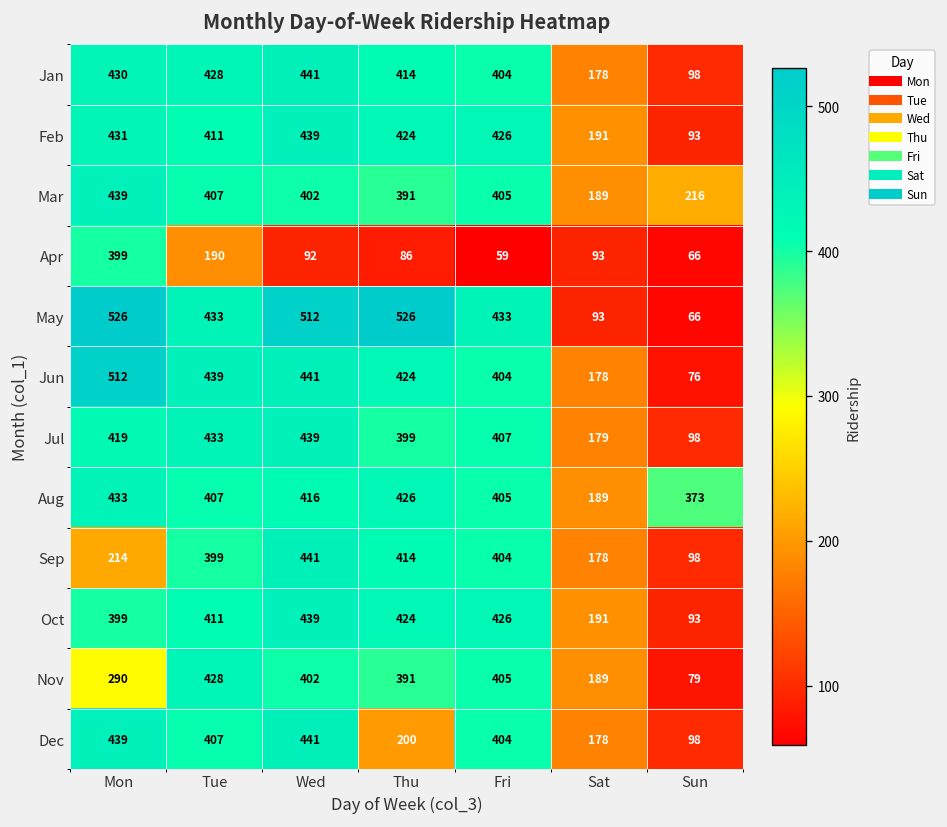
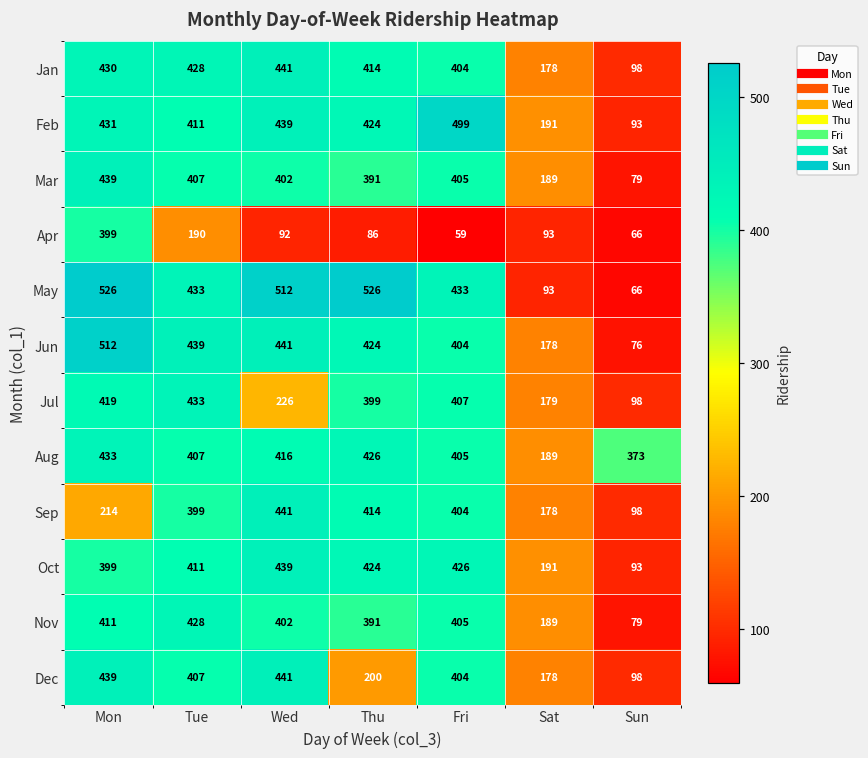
  {
    "Jan": {
      "Mon": 430,
      "Tue": 428,
      "Wed": 441,
      "Thu": 414,
      "Fri": 404,
      "Sat": 178,
      "Sun": 98
    },
    "Feb": {
      "Mon": 431,
      "Tue": 411,
      "Wed": 439,
      "Thu": 424,
-     "Fri": 426,
+     "Fri": 499,
      "Sat": 191,
      "Sun": 93
    },
    "Mar": {
      "Mon": 439,
      "Tue": 407,
      "Wed": 402,
      "Thu": 391,
      "Fri": 405,
      "Sat": 189,
-     "Sun": 216
+     "Sun": 79
    },
    "Apr": {
      "Mon": 399,
      "Tue": 190,
      "Wed": 92,
      "Thu": 86,
      "Fri": 59,
      "Sat": 93,
      "Sun": 66
    },
    "May": {
      "Mon": 526,
      "Tue": 433,
      "Wed": 512,
      "Thu": 526,
      "Fri": 433,
      "Sat": 93,
      "Sun": 66
    },
    "Jun": {
      "Mon": 512,
      "Tue": 439,
      "Wed": 441,
      "Thu": 424,
      "Fri": 404,
      "Sat": 178,
      "Sun": 76
    },
    "Jul": {
      "Mon": 419,
      "Tue": 433,
-     "Wed": 439,
+     "Wed": 226,
      "Thu": 399,
      "Fri": 407,
      "Sat": 179,
      "Sun": 98
    },
    "Aug": {
      "Mon": 433,
      "Tue": 407,
      "Wed": 416,
      "Thu": 426,
      "Fri": 405,
      "Sat": 189,
      "Sun": 373
    },
    "Sep": {
      "Mon": 214,
      "Tue": 399,
      "Wed": 441,
      "Thu": 414,
      "Fri": 404,
      "Sat": 178,
      "Sun": 98
    },
    "Oct": {
      "Mon": 399,
      "Tue": 411,
      "Wed": 439,
      "Thu": 424,
      "Fri": 426,
      "Sat": 191,
      "Sun": 93
    },
    "Nov": {
-     "Mon": 290,
+     "Mon": 411,
      "Tue": 428,
      "Wed": 402,
      "Thu": 391,
      "Fri": 405,
      "Sat": 189,
      "Sun": 79
    },
    "Dec": {
      "Mon": 439,
      "Tue": 407,
      "Wed": 441,
      "Thu": 200,
      "Fri": 404,
      "Sat": 178,
      "Sun": 98
    }
  }
